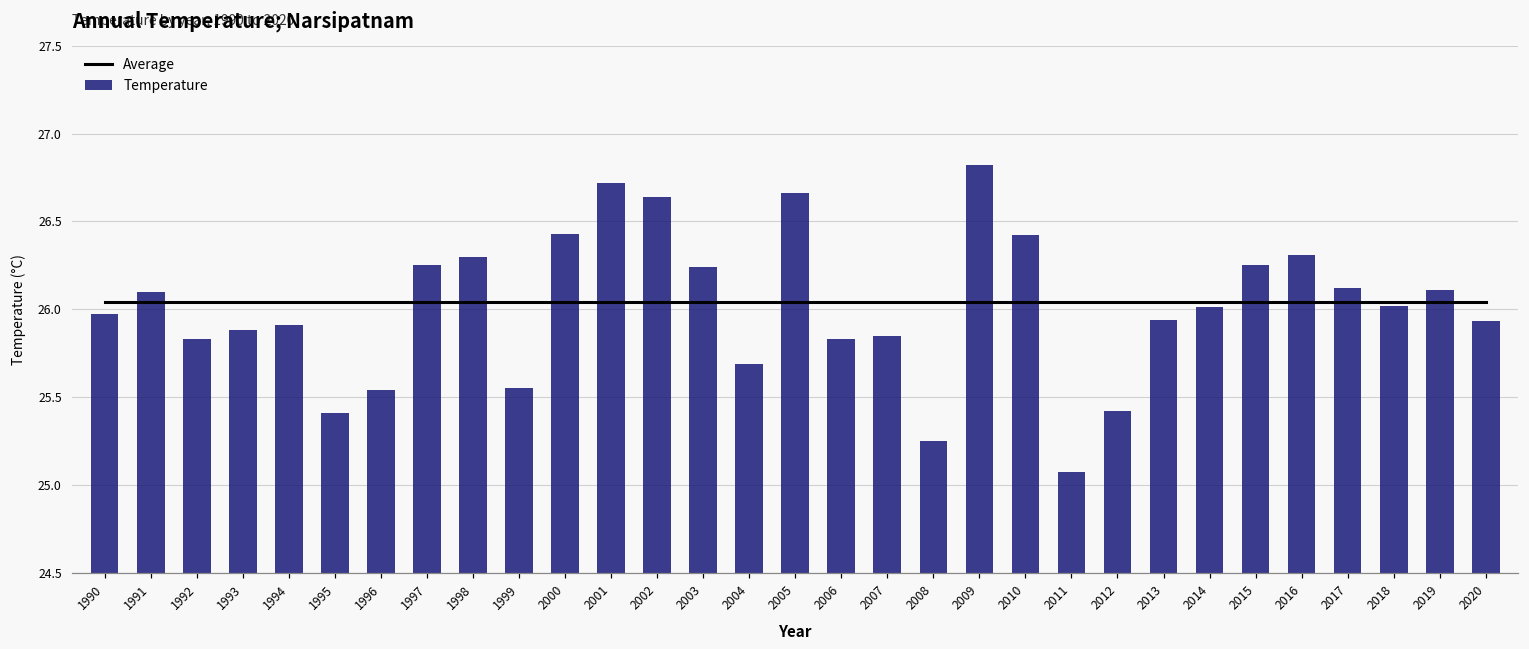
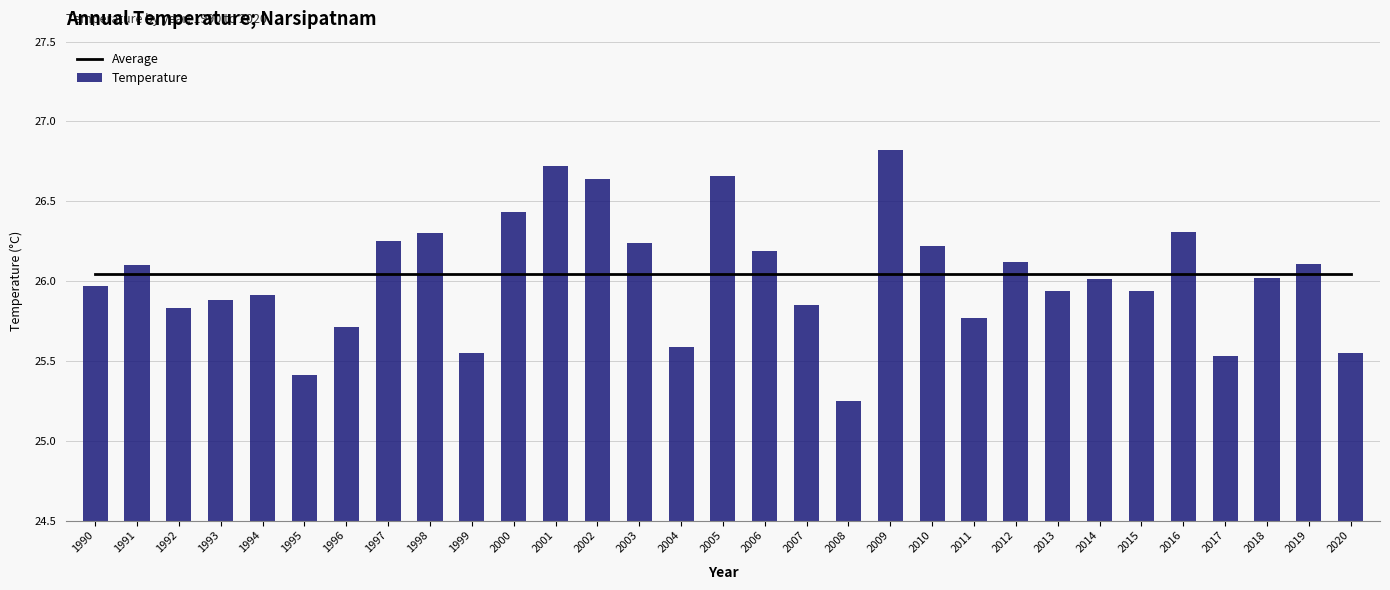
  {
    "Average": {
      "1990": 26.04,
      "1991": 26.04,
      "1992": 26.04,
      "1993": 26.04,
      "1994": 26.04,
      "1995": 26.04,
      "1996": 26.04,
      "1997": 26.04,
      "1998": 26.04,
      "1999": 26.04,
      "2000": 26.04,
      "2001": 26.04,
      "2002": 26.04,
      "2003": 26.04,
      "2004": 26.04,
      "2005": 26.04,
      "2006": 26.04,
      "2007": 26.04,
      "2008": 26.04,
      "2009": 26.04,
      "2010": 26.04,
      "2011": 26.04,
      "2012": 26.04,
      "2013": 26.04,
      "2014": 26.04,
      "2015": 26.04,
      "2016": 26.04,
      "2017": 26.04,
      "2018": 26.04,
      "2019": 26.04,
      "2020": 26.04
    },
    "Temperature": {
      "1990": 25.97,
      "1991": 26.10,
      "1992": 25.83,
      "1993": 25.88,
      "1994": 25.91,
      "1995": 25.41,
-     "1996": 25.54,
+     "1996": 25.71,
      "1997": 26.25,
      "1998": 26.30,
      "1999": 25.55,
      "2000": 26.43,
      "2001": 26.72,
      "2002": 26.64,
      "2003": 26.24,
-     "2004": 25.69,
+     "2004": 25.59,
      "2005": 26.66,
-     "2006": 25.83,
+     "2006": 26.19,
      "2007": 25.85,
      "2008": 25.25,
      "2009": 26.82,
-     "2010": 26.42,
-     "2011": 25.07,
-     "2012": 25.42,
+     "2010": 26.22,
+     "2011": 25.77,
+     "2012": 26.12,
      "2013": 25.94,
      "2014": 26.01,
-     "2015": 26.25,
+     "2015": 25.94,
      "2016": 26.31,
-     "2017": 26.12,
+     "2017": 25.53,
      "2018": 26.02,
      "2019": 26.11,
-     "2020": 25.93
+     "2020": 25.55
    }
  }
